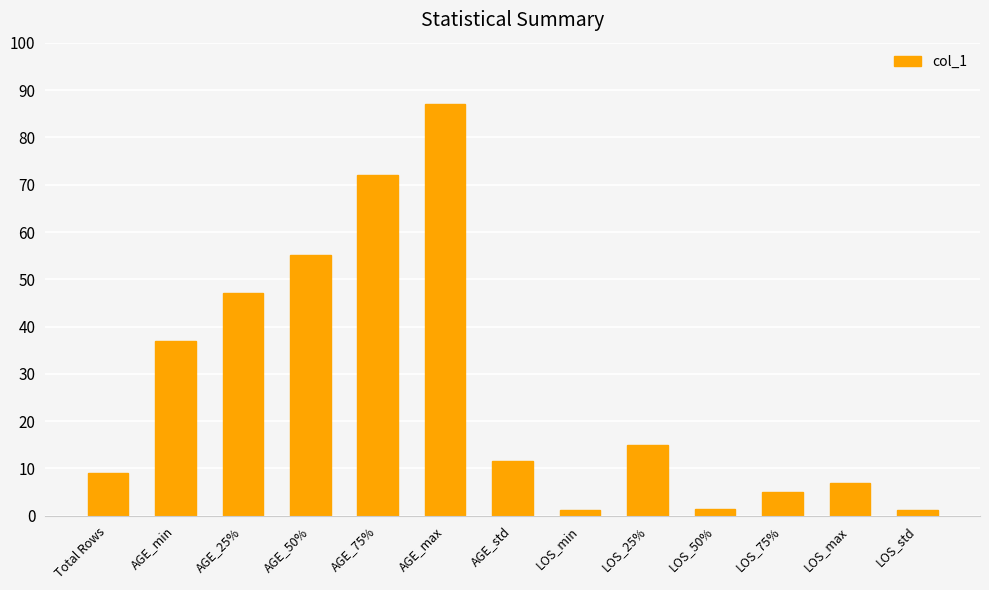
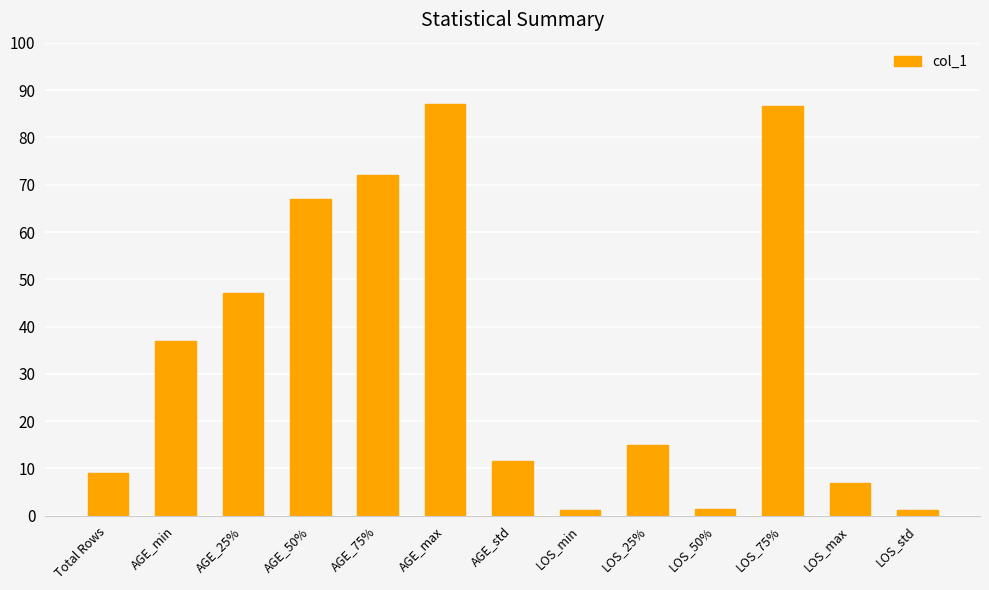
  {
    "Total Rows": 9,
    "AGE_min": 37,
    "AGE_25%": 47,
-   "AGE_50%": 55,
+   "AGE_50%": 67,
    "AGE_75%": 72,
    "AGE_max": 87,
    "AGE_std": 12,
    "LOS_min": 1,
    "LOS_25%": 15,
    "LOS_50%": 2,
-   "LOS_75%": 5,
+   "LOS_75%": 87,
    "LOS_max": 7,
    "LOS_std": 1
  }
